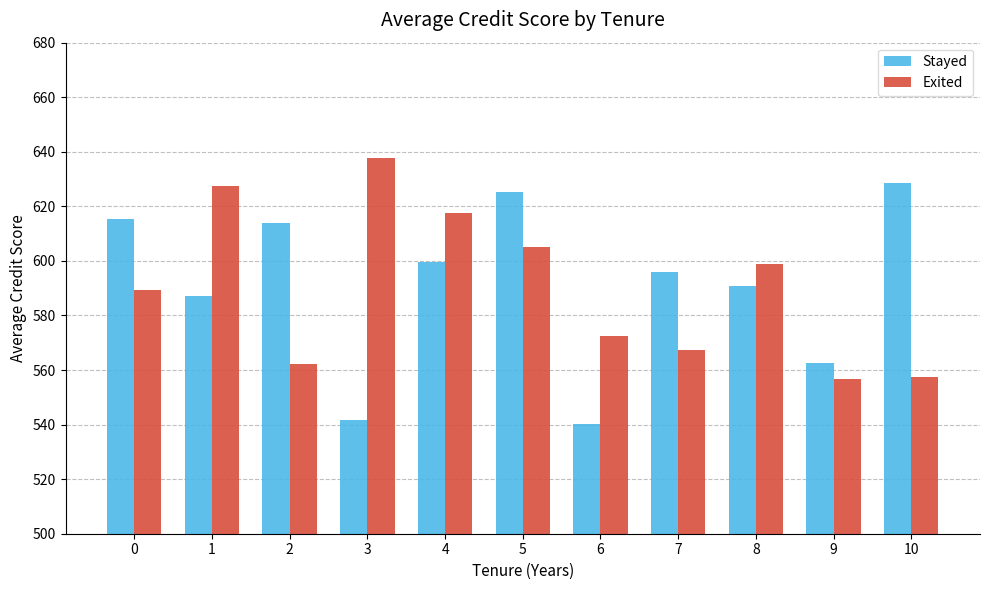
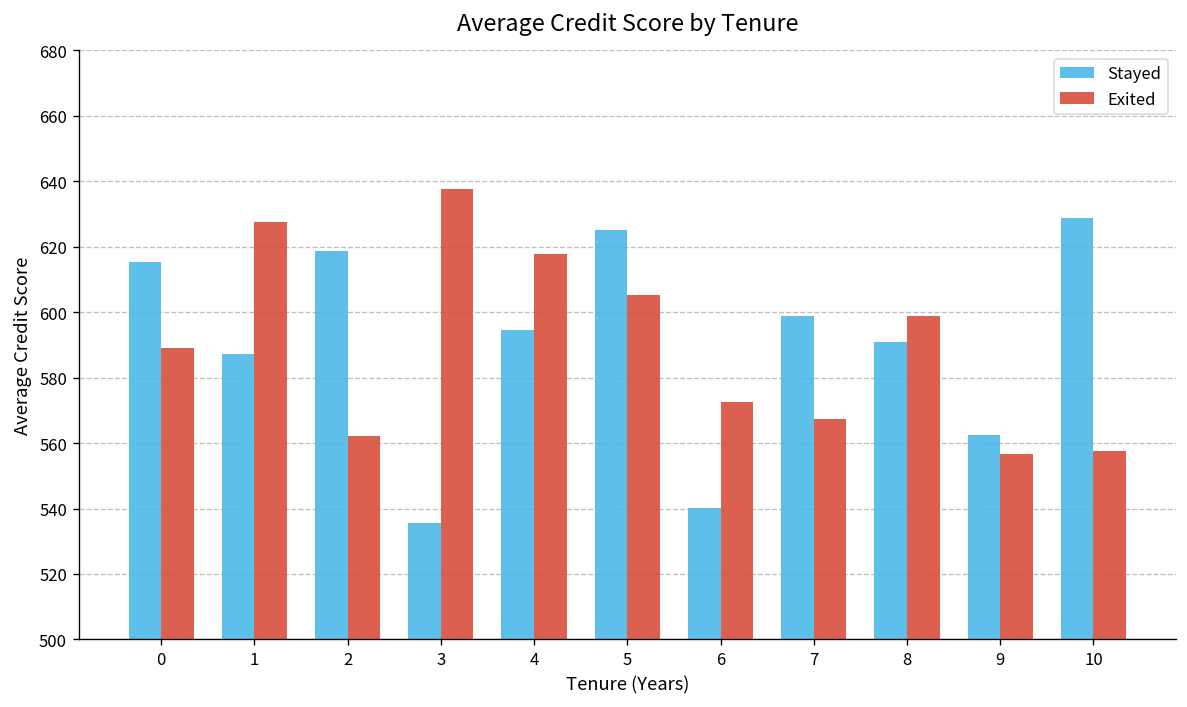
  {
    "Stayed": {
      "0": 615,
      "1": 587,
-     "2": 614,
-     "3": 542,
-     "4": 600,
+     "2": 619,
+     "3": 536,
+     "4": 595,
      "5": 625,
      "6": 540,
-     "7": 596,
+     "7": 599,
      "8": 591,
      "9": 563,
      "10": 629
    },
    "Exited": {
      "0": 589,
      "1": 627,
      "2": 562,
      "3": 638,
      "4": 618,
      "5": 605,
      "6": 573,
      "7": 567,
      "8": 599,
      "9": 557,
      "10": 558
    }
  }
